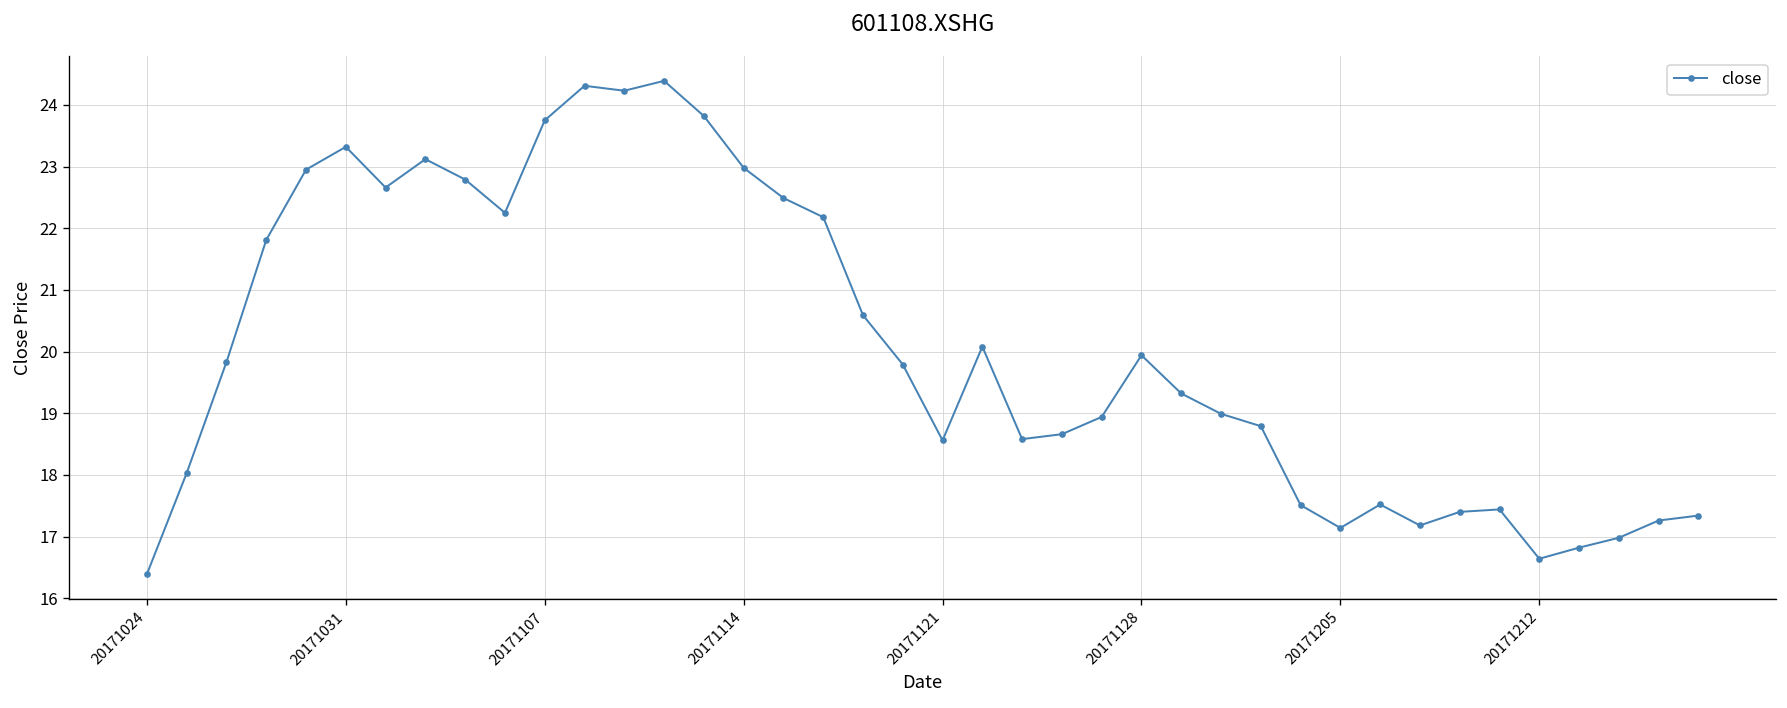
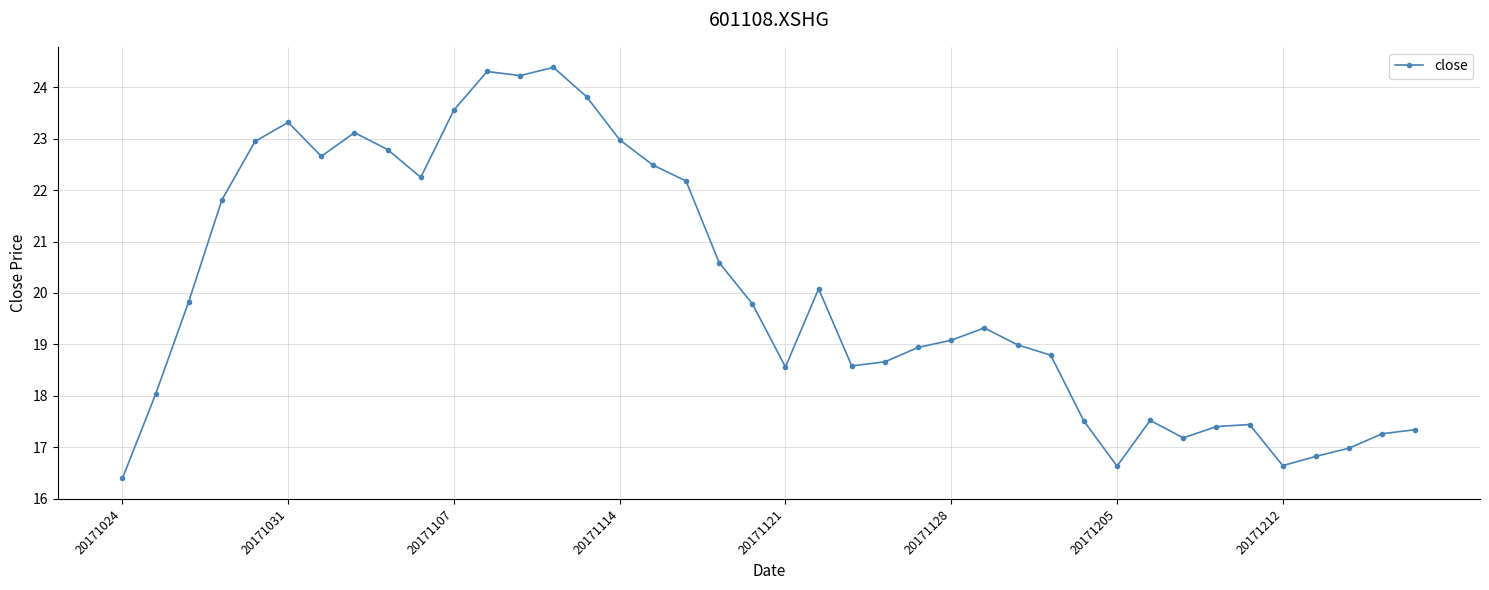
  {
    "20171024": 16.4,
    "20171031": 23.3,
-   "20171107": 23.8,
+   "20171107": 23.6,
    "20171114": 23.0,
    "20171121": 18.6,
-   "20171128": 19.9,
-   "20171205": 17.1,
+   "20171128": 19.1,
+   "20171205": 16.6,
    "20171212": 16.6
  }
